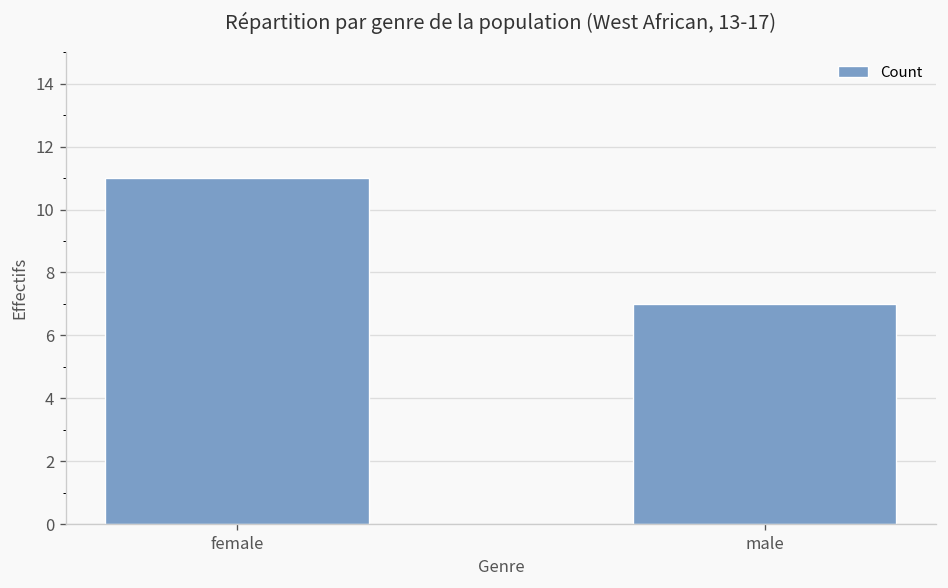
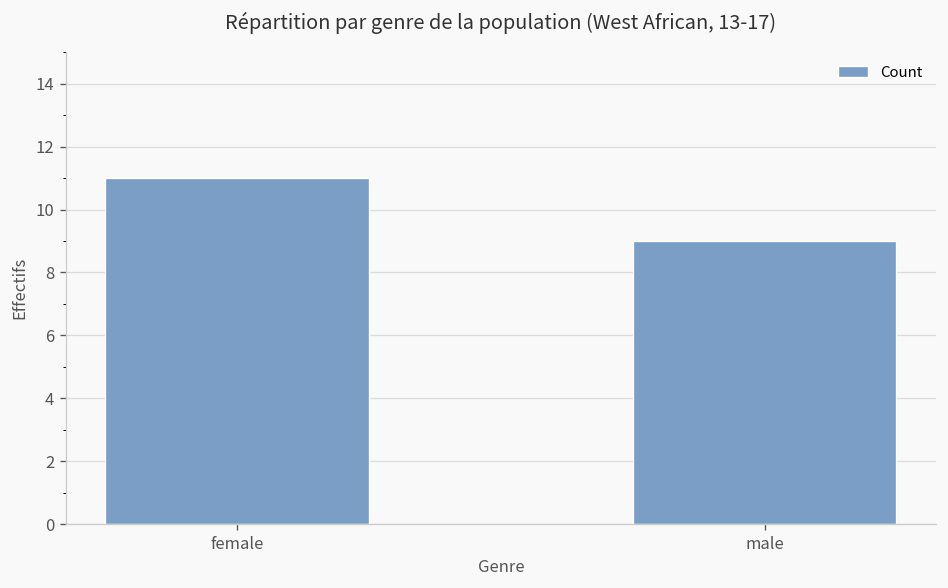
  {
    "female": 11,
-   "male": 7
+   "male": 9
  }
